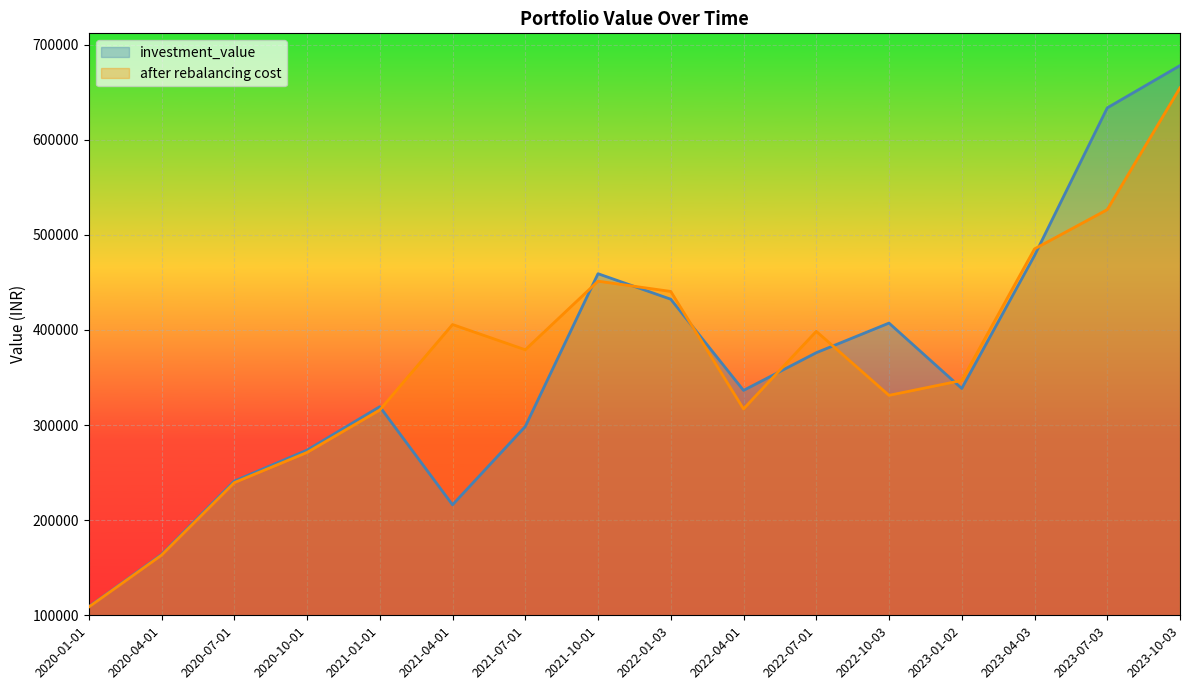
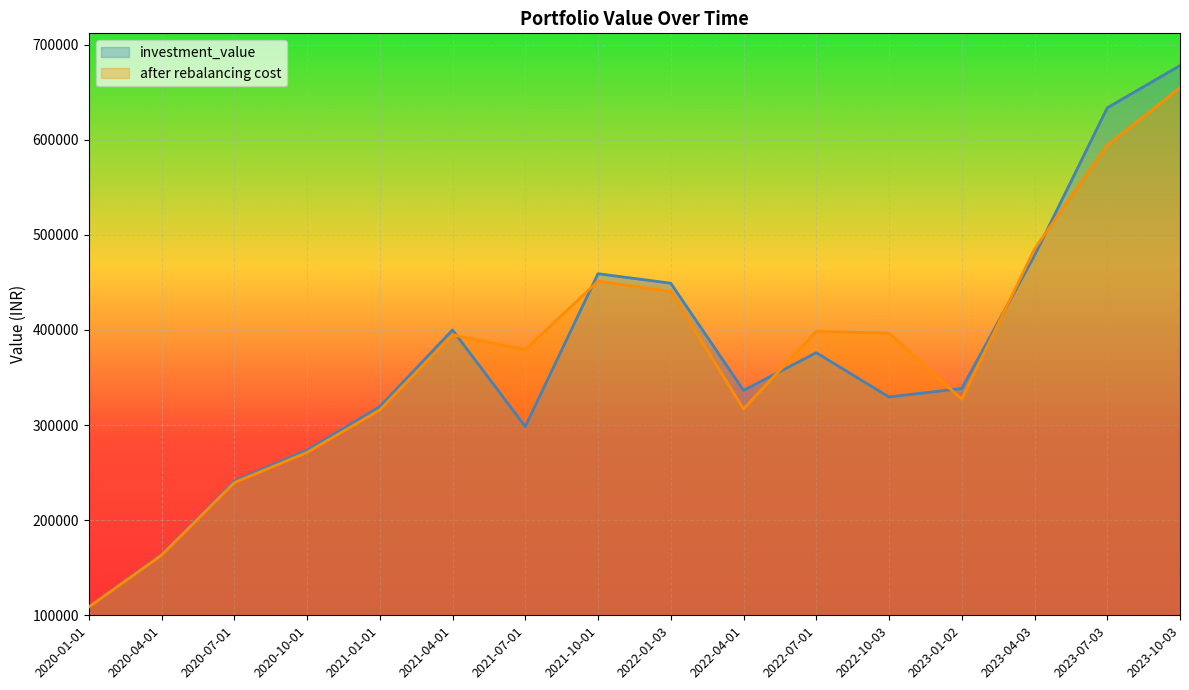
  {
    "investment_value": {
      "2021-01-01": 320000,
-     "2021-04-01": 220000,
+     "2021-04-01": 400000,
      "2021-07-01": 300000,
      "2021-10-01": 460000,
-     "2022-01-03": 430000,
+     "2022-01-03": 450000,
      "2022-04-01": 340000,
      "2022-07-01": 380000,
-     "2022-10-03": 410000,
+     "2022-10-03": 330000,
      "2023-01-02": 340000,
      "2023-04-03": 480000,
      "2023-07-03": 630000,
      "2023-10-03": 680000
    },
    "after rebalancing cost": {
      "2021-01-01": 320000,
-     "2021-04-01": 410000,
+     "2021-04-01": 390000,
      "2021-07-01": 380000,
      "2021-10-01": 450000,
      "2022-01-03": 440000,
      "2022-04-01": 320000,
      "2022-07-01": 400000,
-     "2022-10-03": 330000,
-     "2023-01-02": 350000,
+     "2022-10-03": 400000,
+     "2023-01-02": 330000,
      "2023-04-03": 490000,
-     "2023-07-03": 530000,
+     "2023-07-03": 590000,
      "2023-10-03": 650000
    }
  }
